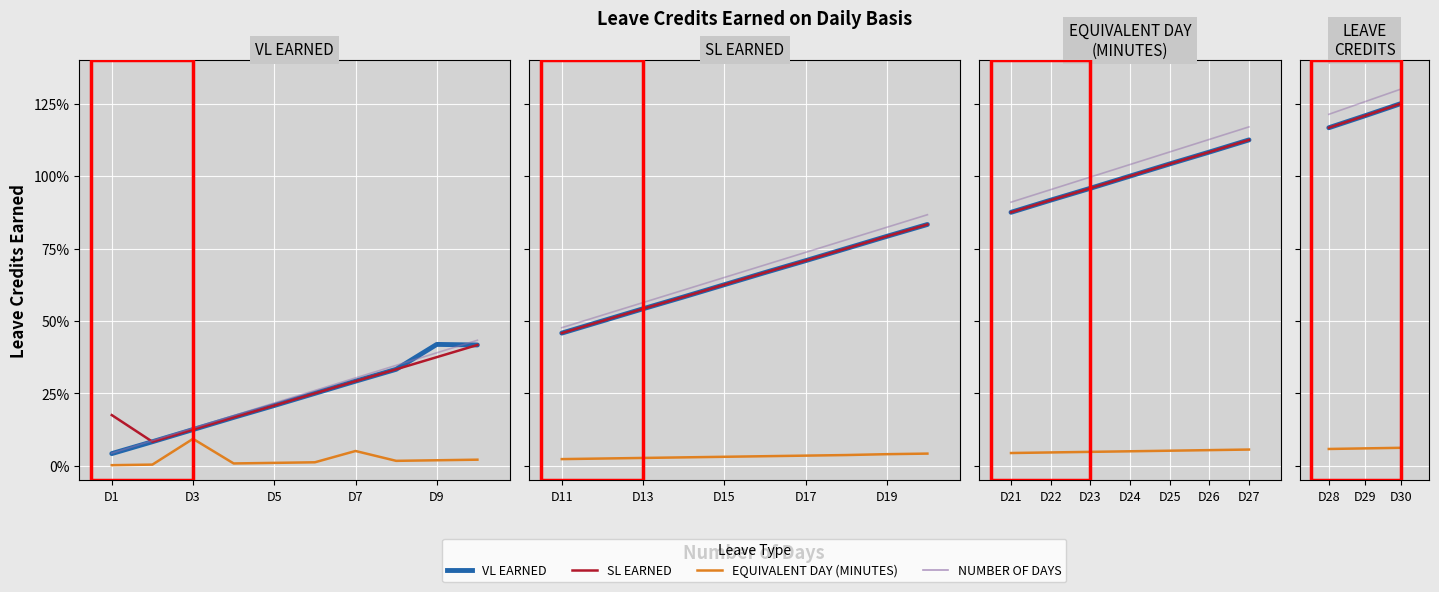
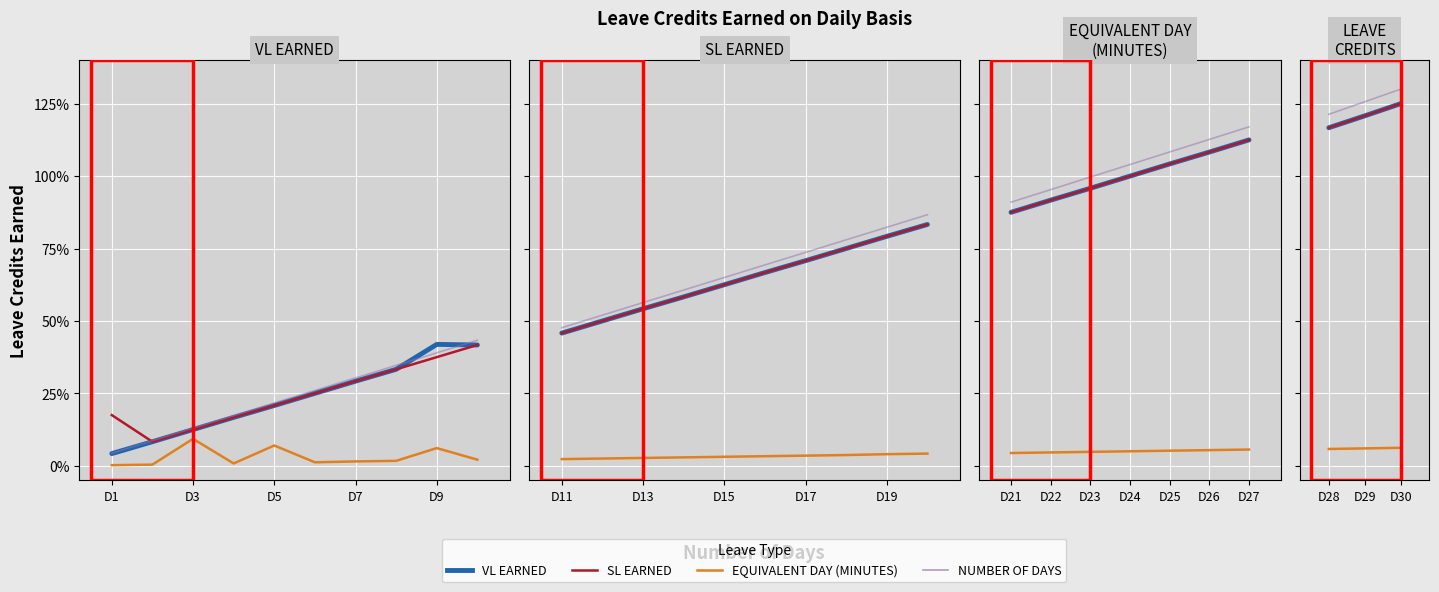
  {
    "VL EARNED": {
      "VL EARNED": {
        "D9": "42%"
      },
      "SL EARNED": {
        "D1": "18%",
        "D9": "38%"
      },
      "EQUIVALENT DAY (MINUTES)": {
        "D1": "0%",
        "D3": "9%",
-       "D5": "1%",
-       "D7": "5%",
-       "D9": "2%"
+       "D5": "7%",
+       "D7": "2%",
+       "D9": "6%"
      },
      "NUMBER OF DAYS": {
        "D7": "30%",
        "D9": "39%"
      }
    }
  }
